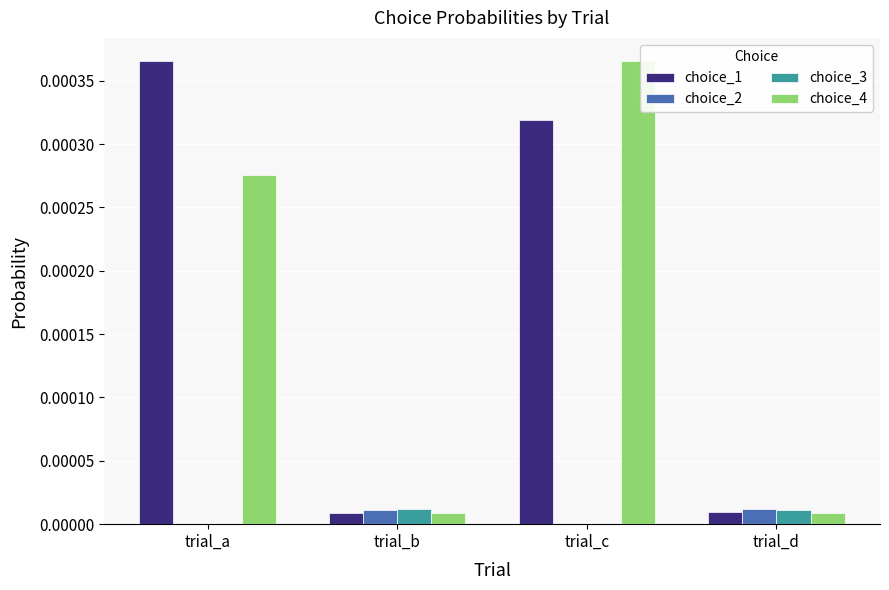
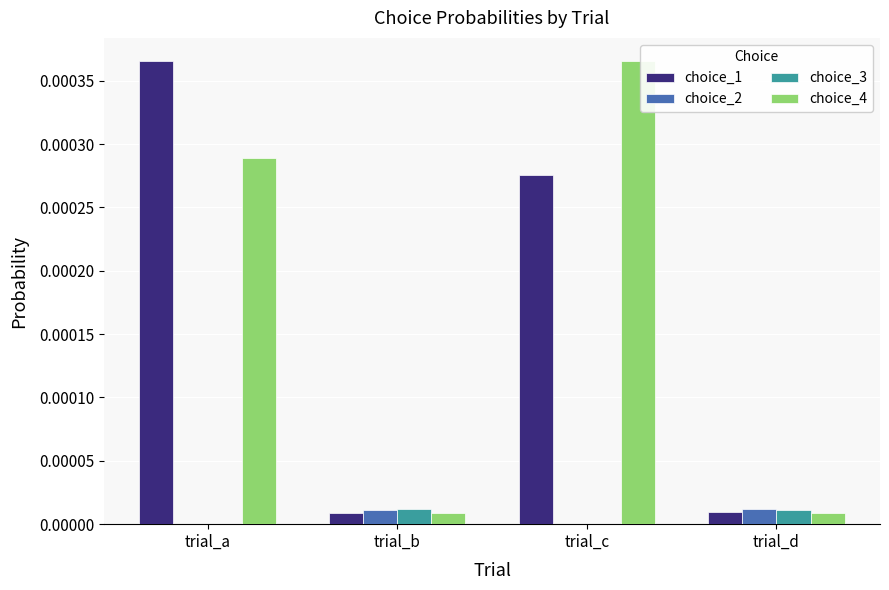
  {
    "choice_1": {
      "trial_a": 0.000365,
      "trial_b": 0.000009,
-     "trial_c": 0.000319,
+     "trial_c": 0.000275,
      "trial_d": 0.000009
    },
    "choice_4": {
-     "trial_a": 0.000275,
+     "trial_a": 0.000289,
      "trial_b": 0.000009,
      "trial_c": 0.000365,
      "trial_d": 0.000009
    }
  }
